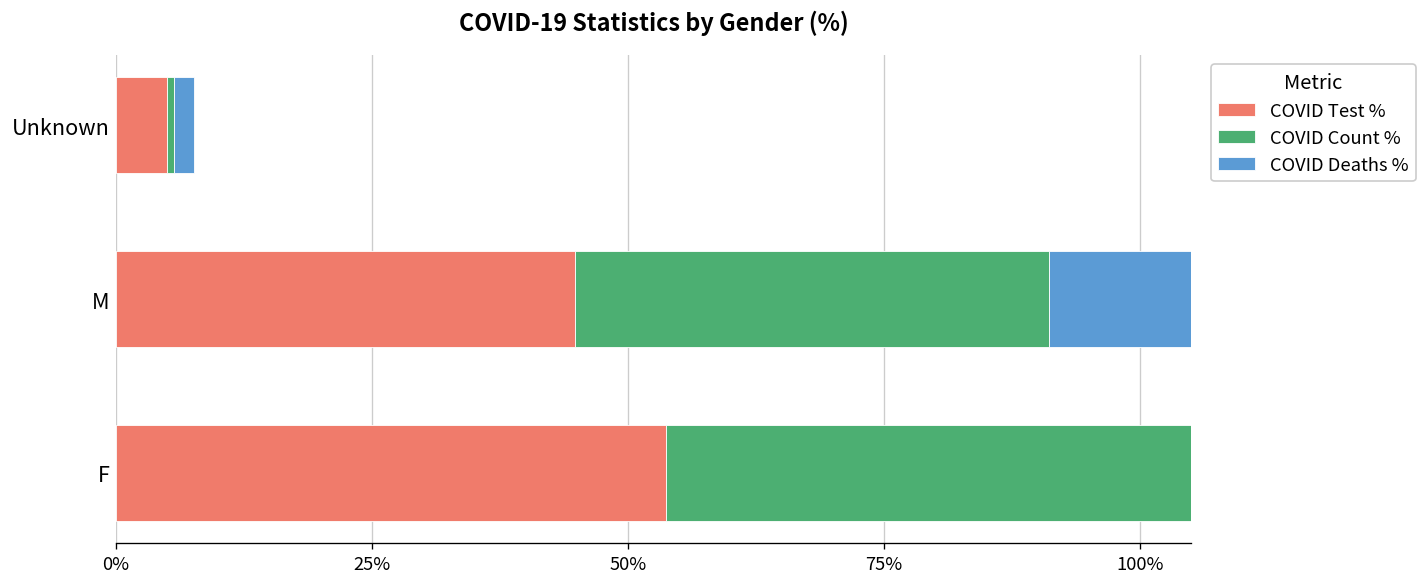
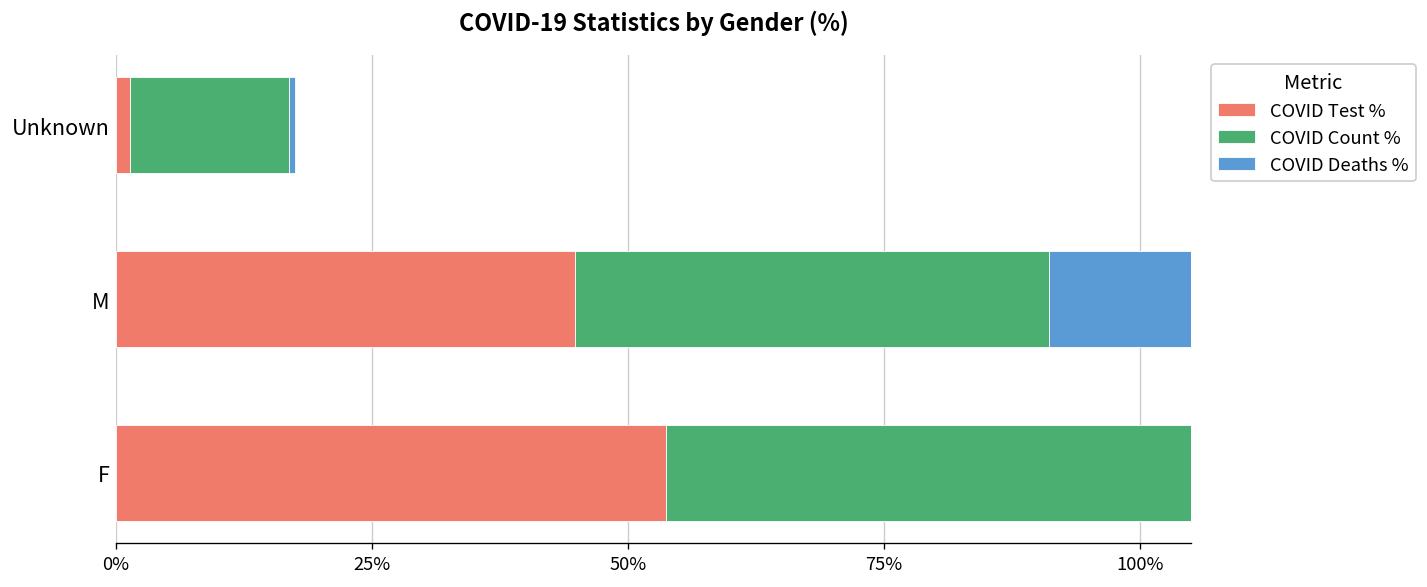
  {
    "COVID Test %": {
-     "Unknown": "5%",
+     "Unknown": "1%",
      "M": "45%",
      "F": "54%"
    },
    "COVID Count %": {
-     "Unknown": "1%",
+     "Unknown": "15%",
      "M": "46%"
    },
    "COVID Deaths %": {
-     "Unknown": "2%"
+     "Unknown": "1%"
    }
  }
